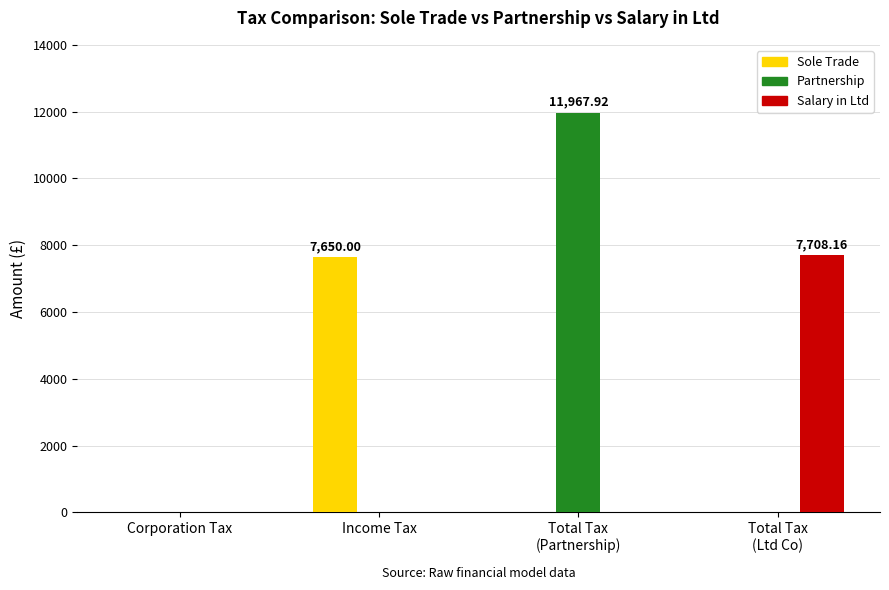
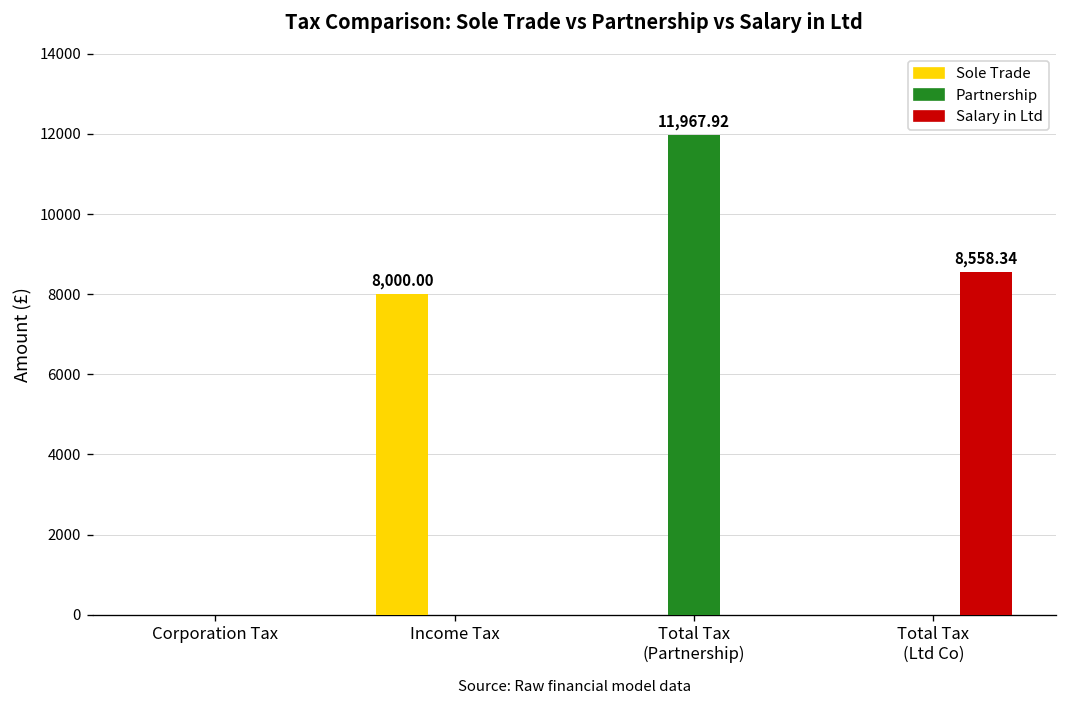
  {
    "Sole Trade": {
-     "Income Tax": "7,650.00"
+     "Income Tax": "8,000.00"
    },
    "Partnership": {
      "Total Tax (Partnership)": "11,967.92"
    },
    "Salary in Ltd": {
-     "Total Tax (Ltd Co)": "7,708.16"
+     "Total Tax (Ltd Co)": "8,558.34"
    }
  }
